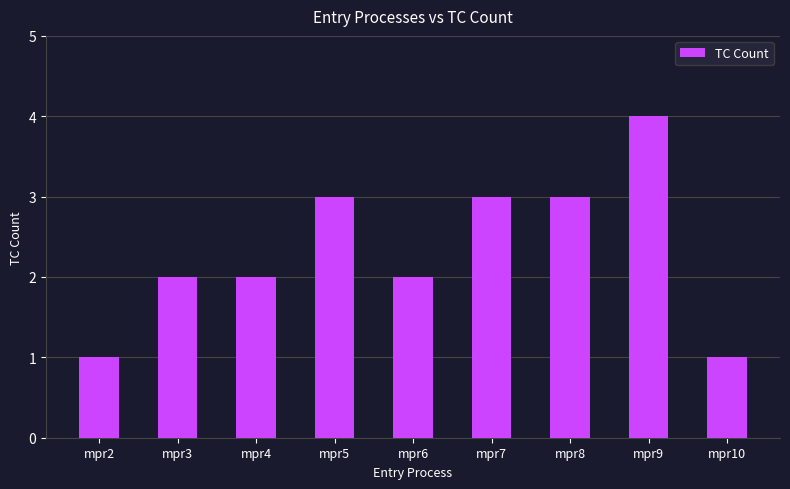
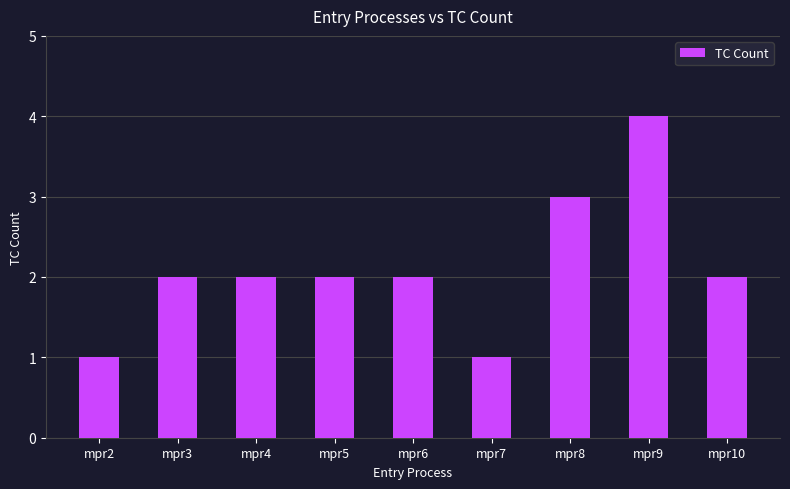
  {
    "mpr2": 1,
    "mpr3": 2,
    "mpr4": 2,
-   "mpr5": 3,
+   "mpr5": 2,
    "mpr6": 2,
-   "mpr7": 3,
+   "mpr7": 1,
    "mpr8": 3,
    "mpr9": 4,
-   "mpr10": 1
+   "mpr10": 2
  }
